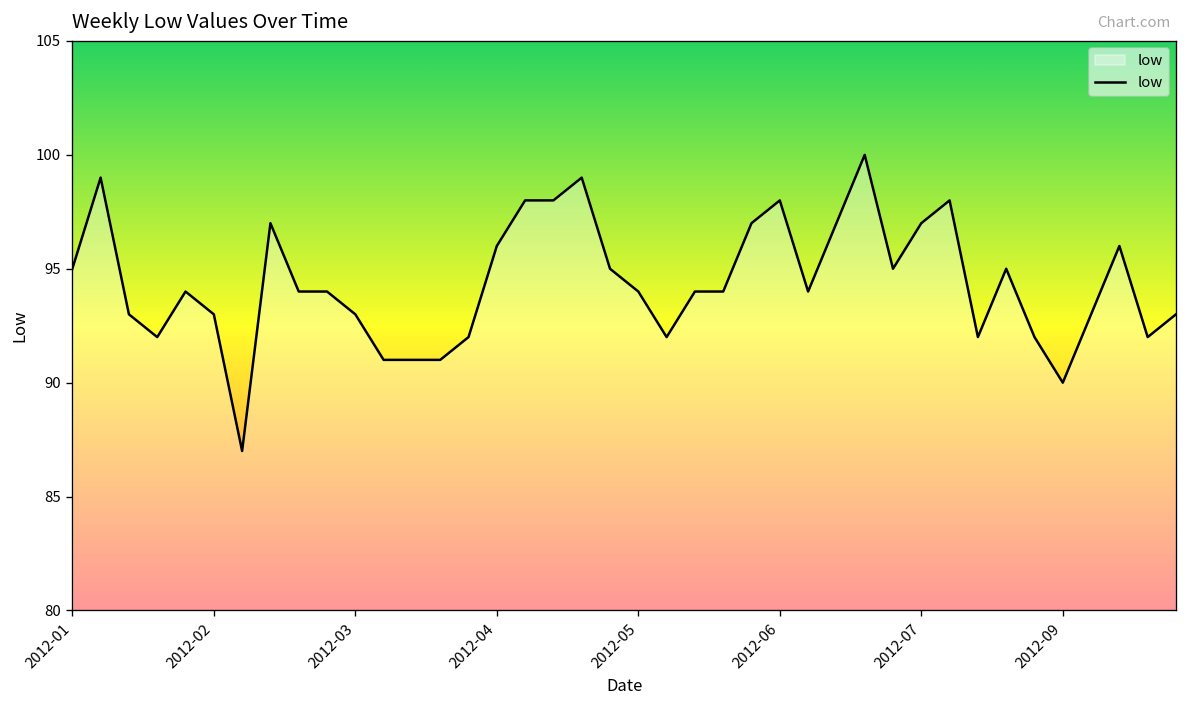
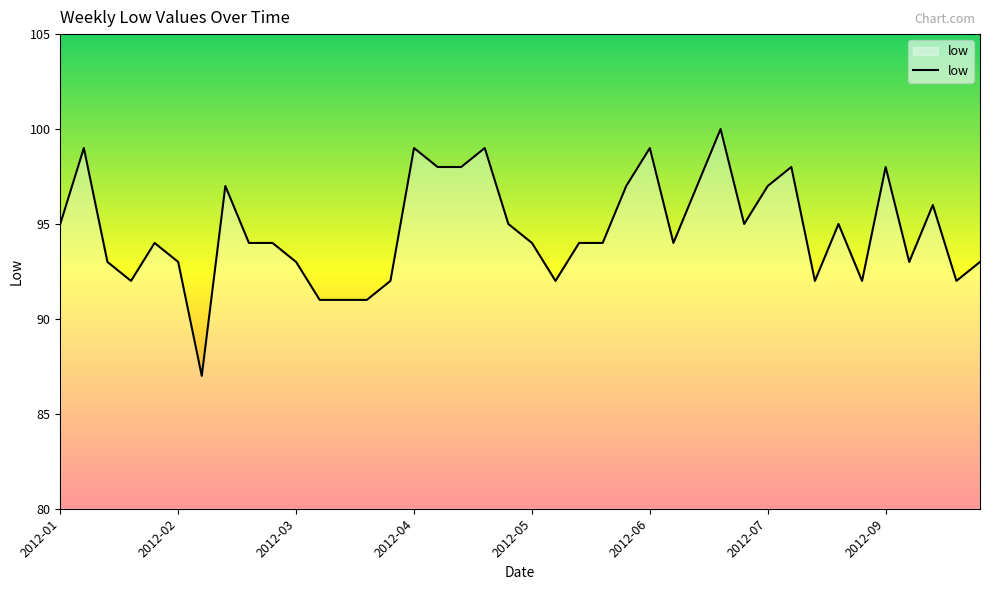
  {
    "2012-01": 95,
    "2012-02": 93,
    "2012-03": 93,
-   "2012-04": 96,
+   "2012-04": 99,
    "2012-05": 94,
-   "2012-06": 98,
+   "2012-06": 99,
    "2012-07": 97,
-   "2012-09": 90
+   "2012-09": 98
  }
